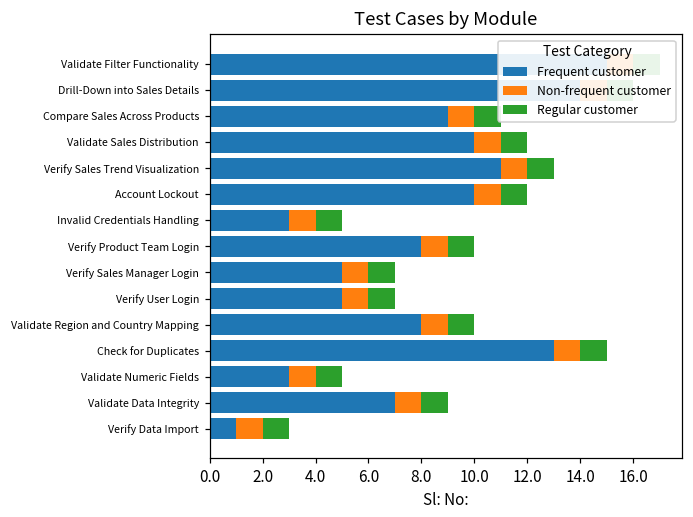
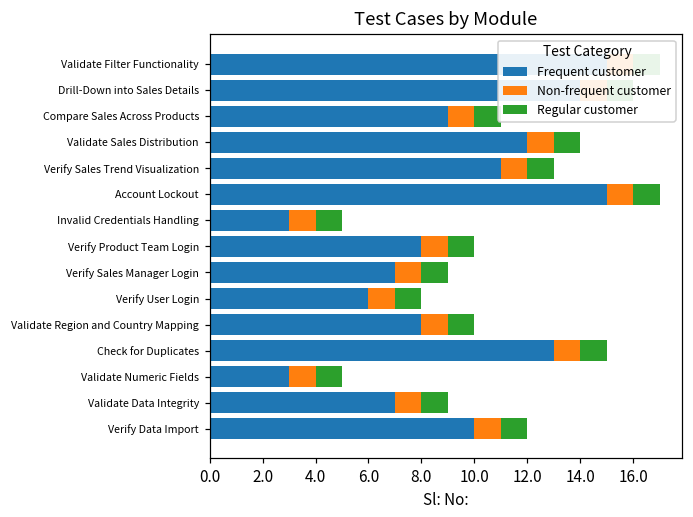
  {
    "Frequent customer": {
      "Compare Sales Across Products": 9,
-     "Validate Sales Distribution": 10,
+     "Validate Sales Distribution": 12,
      "Verify Sales Trend Visualization": 11,
-     "Account Lockout": 10,
+     "Account Lockout": 15,
      "Invalid Credentials Handling": 3,
      "Verify Product Team Login": 8,
-     "Verify Sales Manager Login": 5,
-     "Verify User Login": 5,
+     "Verify Sales Manager Login": 7,
+     "Verify User Login": 6,
      "Validate Region and Country Mapping": 8,
      "Check for Duplicates": 13,
      "Validate Numeric Fields": 3,
      "Validate Data Integrity": 7,
-     "Verify Data Import": 1
+     "Verify Data Import": 10
    },
    "Non-frequent customer": {
      "Compare Sales Across Products": 1,
      "Validate Sales Distribution": 1,
      "Verify Sales Trend Visualization": 1,
      "Account Lockout": 1,
      "Invalid Credentials Handling": 1,
      "Verify Product Team Login": 1,
      "Verify Sales Manager Login": 1,
      "Verify User Login": 1,
      "Validate Region and Country Mapping": 1,
      "Check for Duplicates": 1,
      "Validate Numeric Fields": 1,
      "Validate Data Integrity": 1,
      "Verify Data Import": 1
    },
    "Regular customer": {
      "Validate Sales Distribution": 1,
      "Verify Sales Trend Visualization": 1,
      "Account Lockout": 1,
      "Invalid Credentials Handling": 1,
      "Verify Product Team Login": 1,
      "Verify Sales Manager Login": 1,
      "Verify User Login": 1,
      "Validate Region and Country Mapping": 1,
      "Check for Duplicates": 1,
      "Validate Numeric Fields": 1,
      "Validate Data Integrity": 1,
      "Verify Data Import": 1
    }
  }
